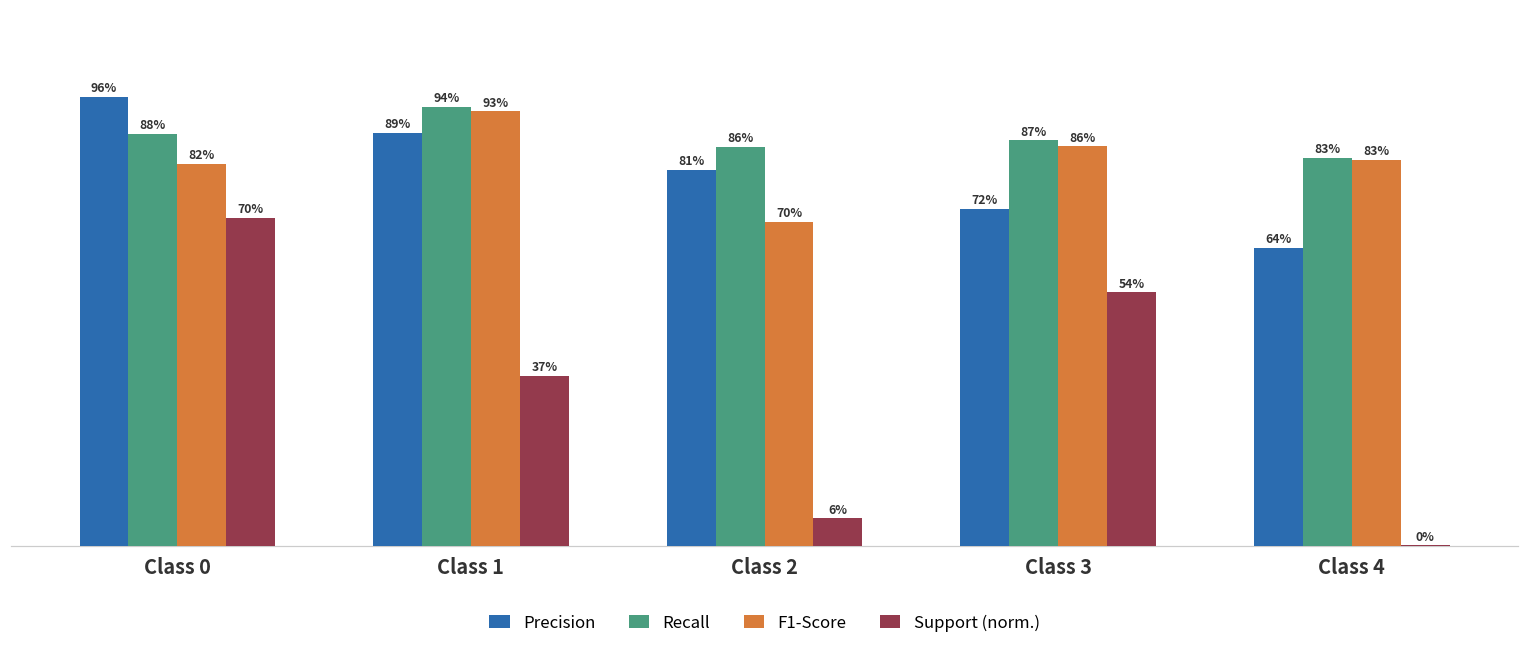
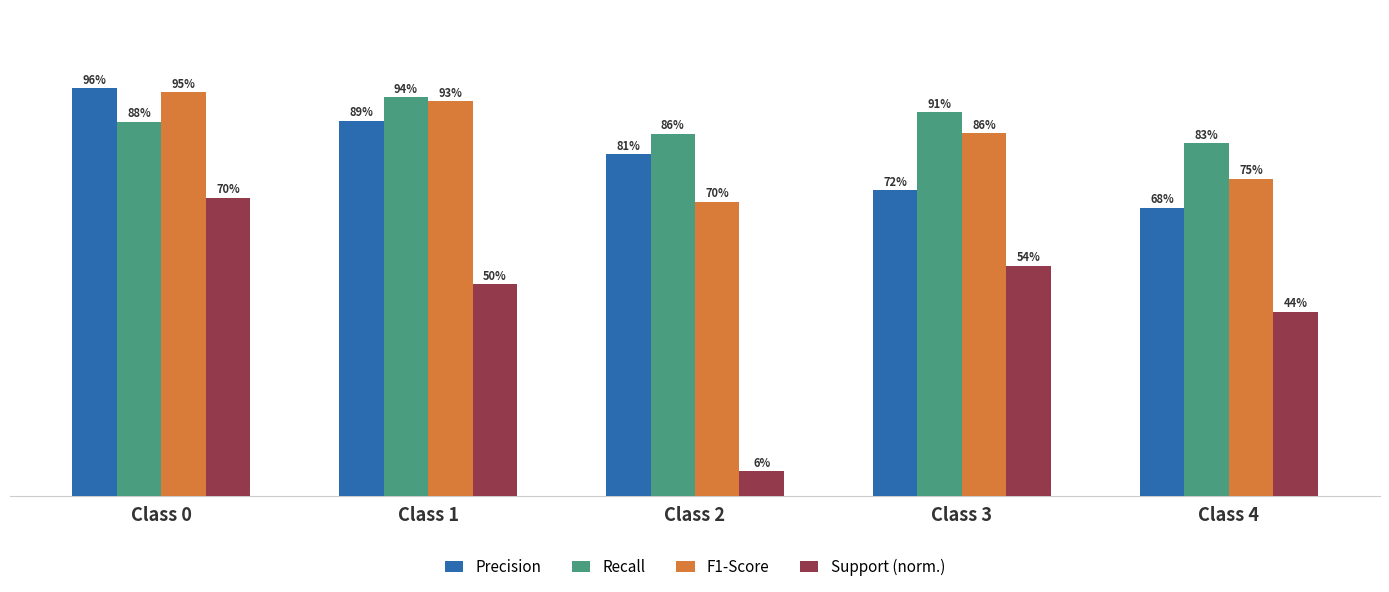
  {
    "Precision": {
      "Class 0": "96%",
      "Class 1": "89%",
      "Class 2": "81%",
      "Class 3": "72%",
-     "Class 4": "64%"
+     "Class 4": "68%"
    },
    "Recall": {
      "Class 0": "88%",
      "Class 1": "94%",
      "Class 2": "86%",
-     "Class 3": "87%",
+     "Class 3": "91%",
      "Class 4": "83%"
    },
    "F1-Score": {
-     "Class 0": "82%",
+     "Class 0": "95%",
      "Class 1": "93%",
      "Class 2": "70%",
      "Class 3": "86%",
-     "Class 4": "83%"
+     "Class 4": "75%"
    },
    "Support (norm.)": {
      "Class 0": "70%",
-     "Class 1": "37%",
+     "Class 1": "50%",
      "Class 2": "6%",
      "Class 3": "54%",
-     "Class 4": "0%"
+     "Class 4": "44%"
    }
  }
